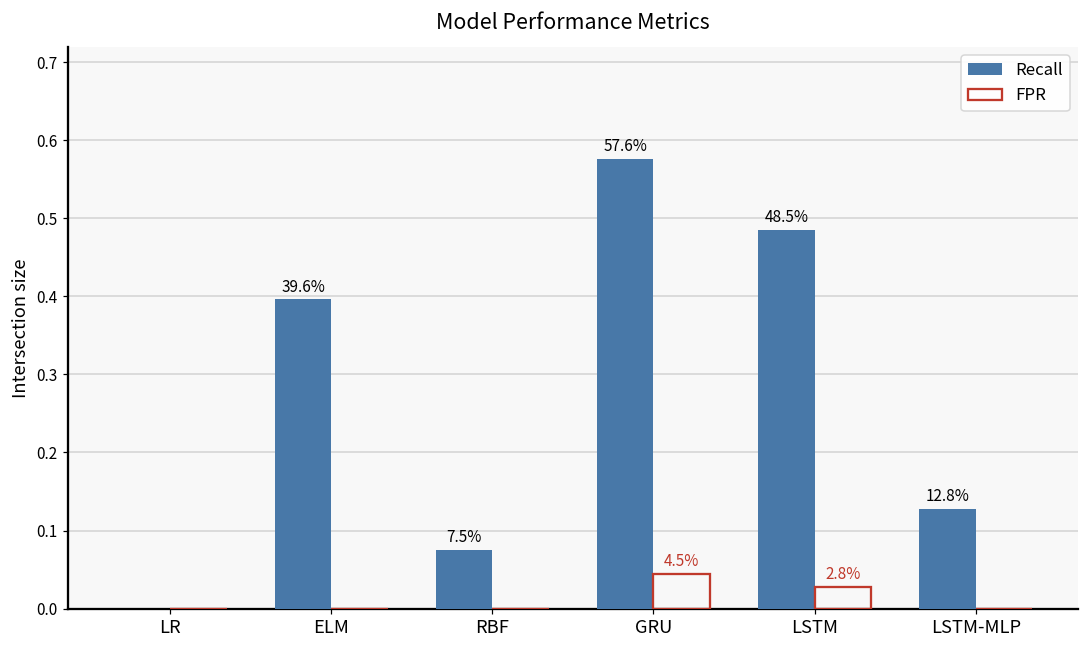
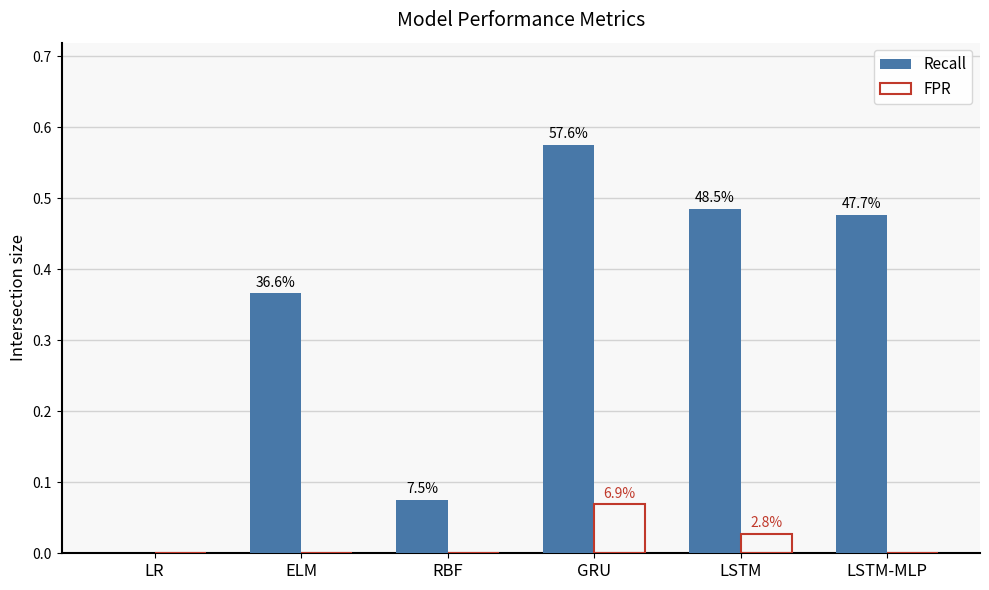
  {
    "Recall": {
-     "ELM": "39.6%",
+     "ELM": "36.6%",
      "RBF": "7.5%",
      "GRU": "57.6%",
      "LSTM": "48.5%",
-     "LSTM-MLP": "12.8%"
+     "LSTM-MLP": "47.7%"
    },
    "FPR": {
-     "GRU": "4.5%",
+     "GRU": "6.9%",
      "LSTM": "2.8%"
    }
  }
